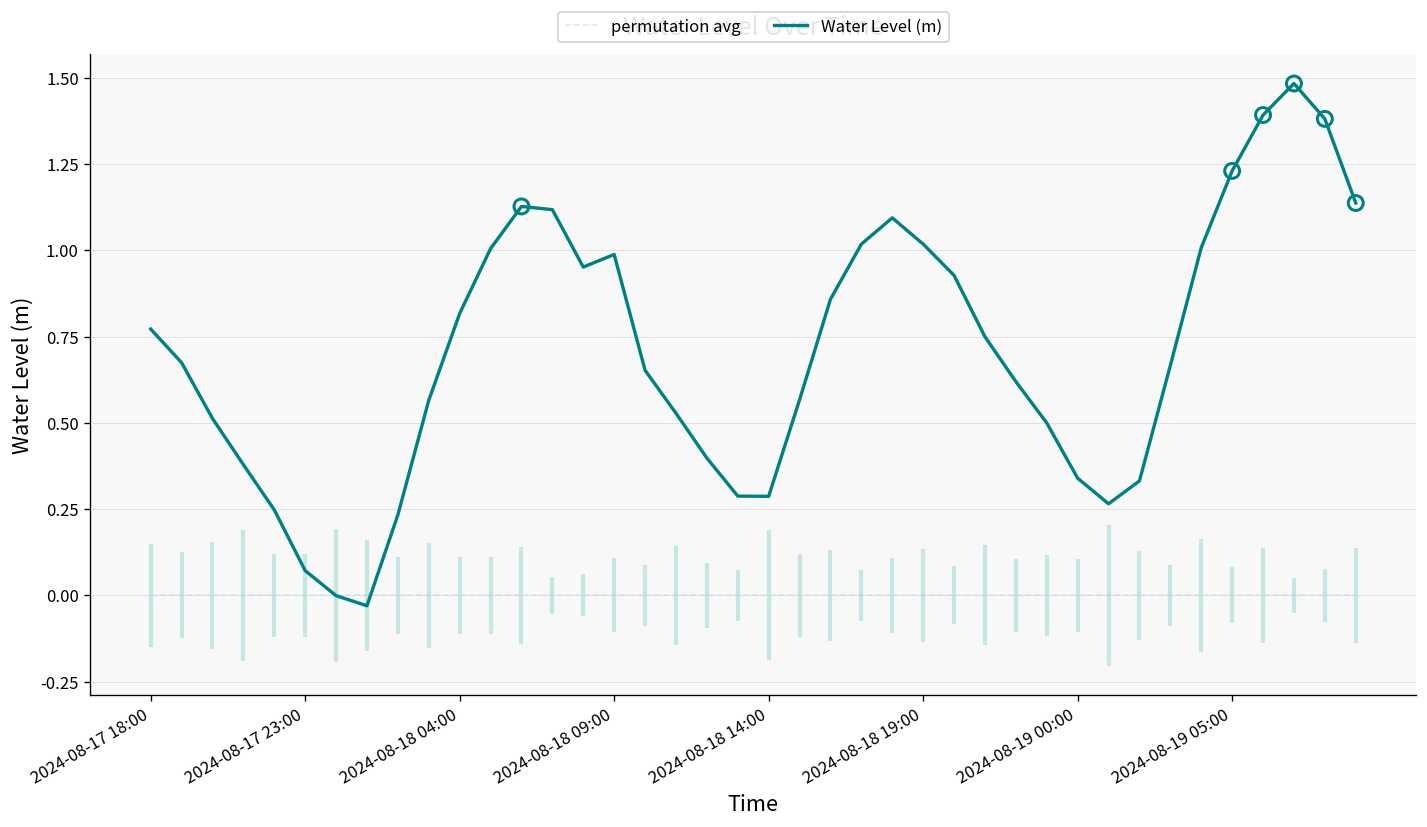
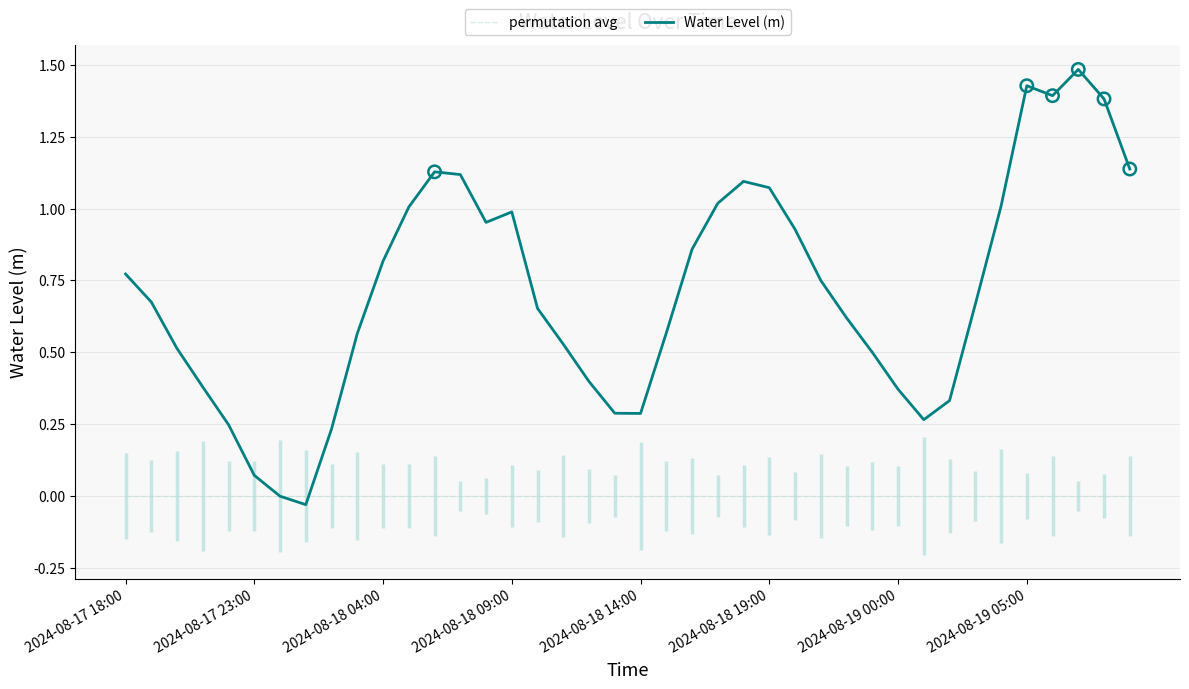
  {
    "permutation avg": {
      "2024-08-17 18:00": 0.00,
      "2024-08-17 23:00": 0.00,
      "2024-08-18 04:00": 0.00,
      "2024-08-18 09:00": 0.00,
      "2024-08-18 14:00": 0.00,
      "2024-08-18 19:00": 0.00,
      "2024-08-19 00:00": 0.00,
      "2024-08-19 05:00": 0.00
    },
    "Water Level (m)": {
      "2024-08-17 18:00": 0.77,
      "2024-08-17 23:00": 0.07,
      "2024-08-18 04:00": 0.82,
      "2024-08-18 09:00": 0.99,
      "2024-08-18 14:00": 0.29,
-     "2024-08-18 19:00": 1.02,
-     "2024-08-19 00:00": 0.34,
-     "2024-08-19 05:00": 1.23
+     "2024-08-18 19:00": 1.07,
+     "2024-08-19 00:00": 0.37,
+     "2024-08-19 05:00": 1.43
    }
  }
